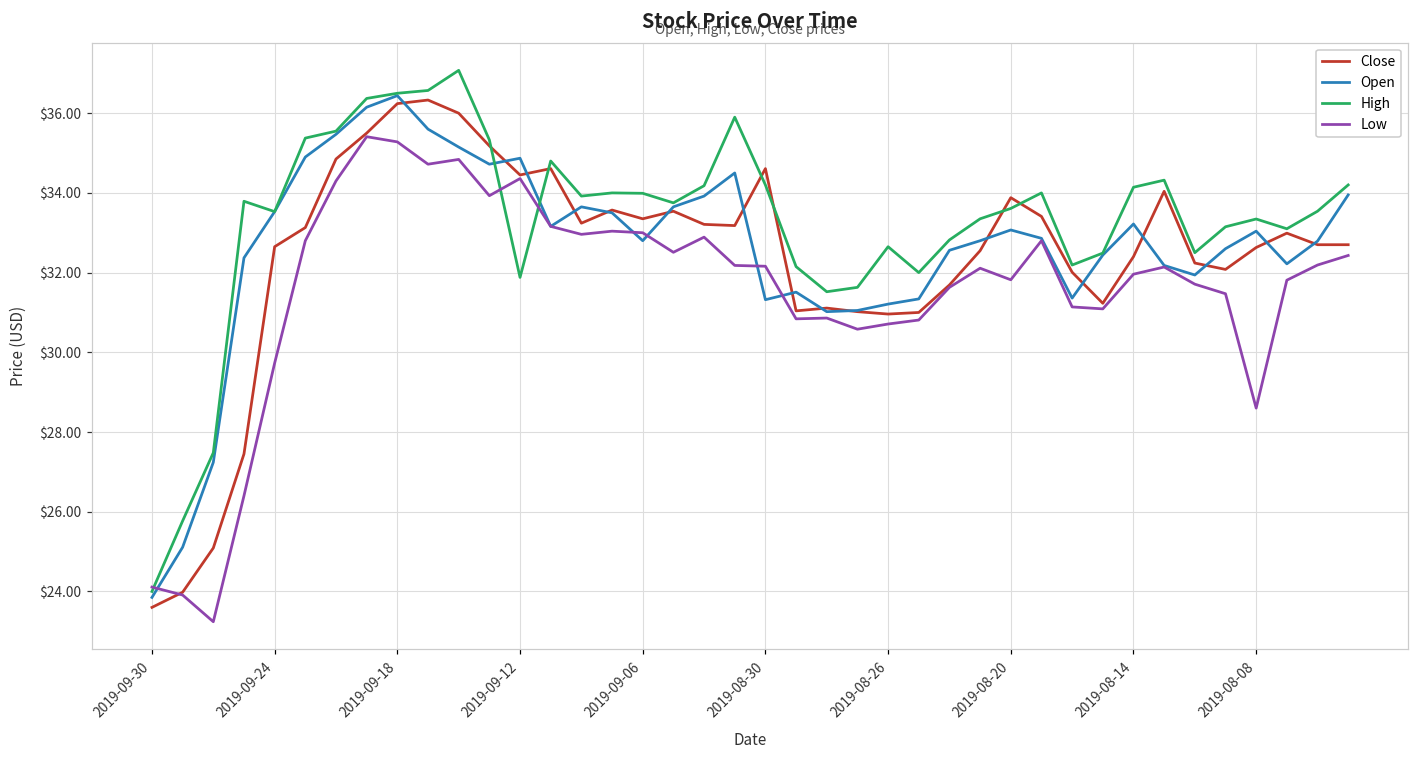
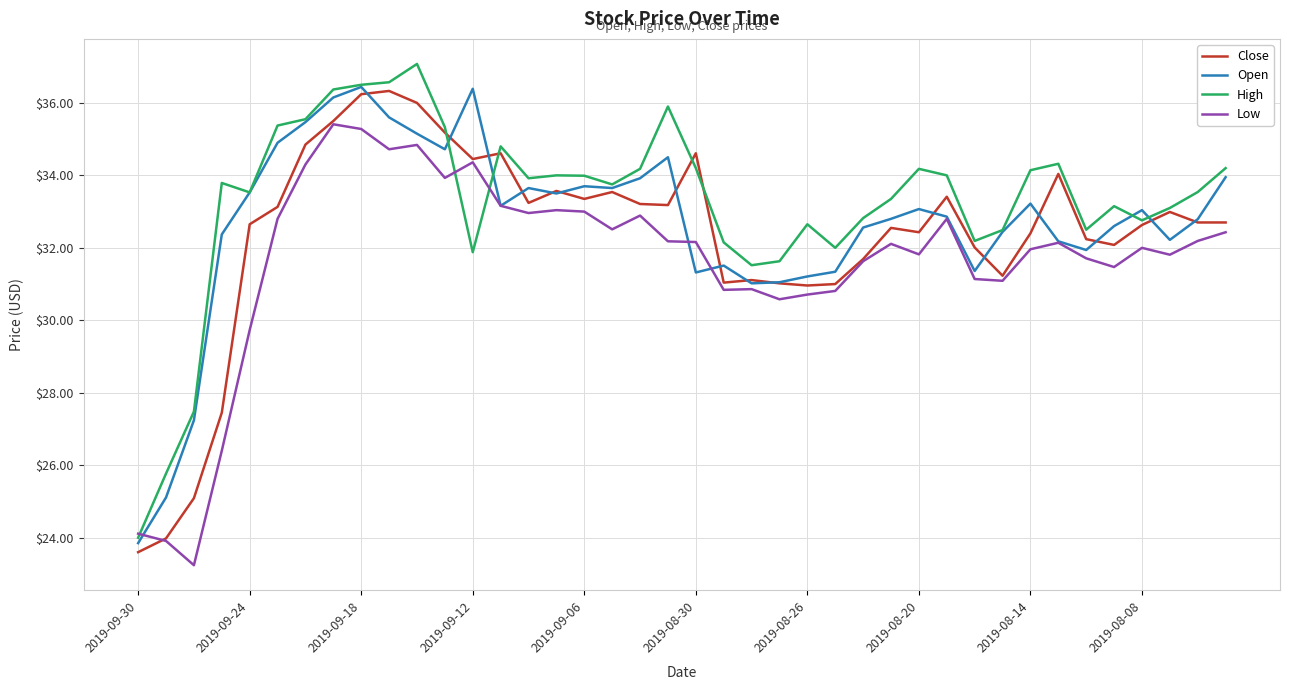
  {
    "Close": {
      "2019-09-30": "$23.6",
      "2019-09-24": "$32.7",
      "2019-09-18": "$36.2",
      "2019-09-12": "$34.5",
      "2019-09-06": "$33.4",
      "2019-08-30": "$34.6",
      "2019-08-26": "$31.0",
-     "2019-08-20": "$33.9",
+     "2019-08-20": "$32.4",
      "2019-08-14": "$32.4",
      "2019-08-08": "$32.6"
    },
    "Open": {
      "2019-09-30": "$23.9",
-     "2019-09-12": "$34.9",
-     "2019-09-06": "$32.8",
+     "2019-09-12": "$36.4",
+     "2019-09-06": "$33.7",
      "2019-08-30": "$31.3",
      "2019-08-26": "$31.2",
      "2019-08-20": "$33.1",
      "2019-08-14": "$33.2",
      "2019-08-08": "$33.0"
    },
    "High": {
      "2019-09-30": "$24.0",
      "2019-09-12": "$31.9",
      "2019-09-06": "$34.0",
      "2019-08-30": "$34.2",
      "2019-08-26": "$32.7",
-     "2019-08-20": "$33.6",
+     "2019-08-20": "$34.2",
      "2019-08-14": "$34.1",
-     "2019-08-08": "$33.3"
+     "2019-08-08": "$32.8"
    },
    "Low": {
      "2019-09-30": "$24.1",
      "2019-09-24": "$29.7",
      "2019-09-18": "$35.3",
      "2019-09-12": "$34.4",
      "2019-09-06": "$33.0",
      "2019-08-30": "$32.2",
      "2019-08-26": "$30.7",
      "2019-08-20": "$31.8",
      "2019-08-14": "$32.0",
-     "2019-08-08": "$28.6"
+     "2019-08-08": "$32.0"
    }
  }
